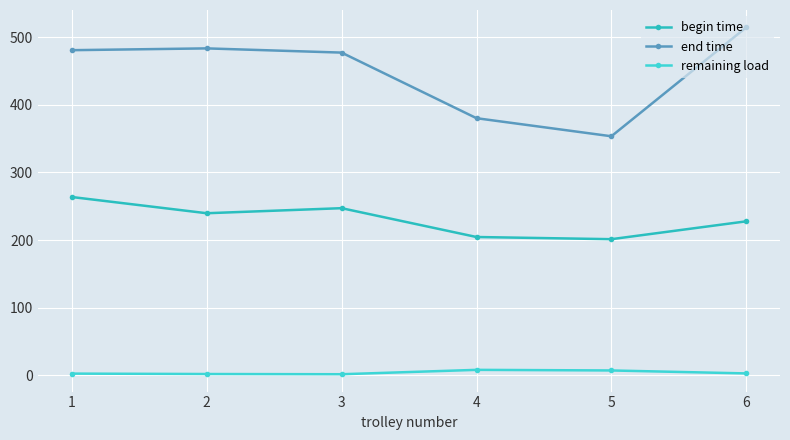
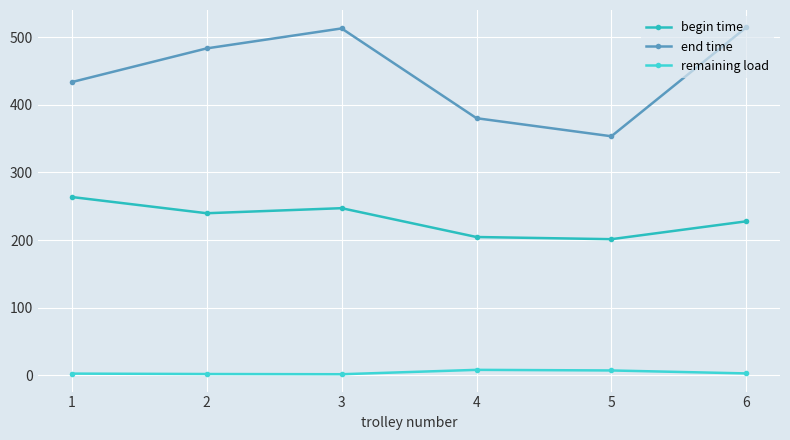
  {
    "end time": {
-     "1": 480,
+     "1": 430,
      "2": 480,
-     "3": 480,
+     "3": 510,
      "4": 380,
      "5": 350
    }
  }
